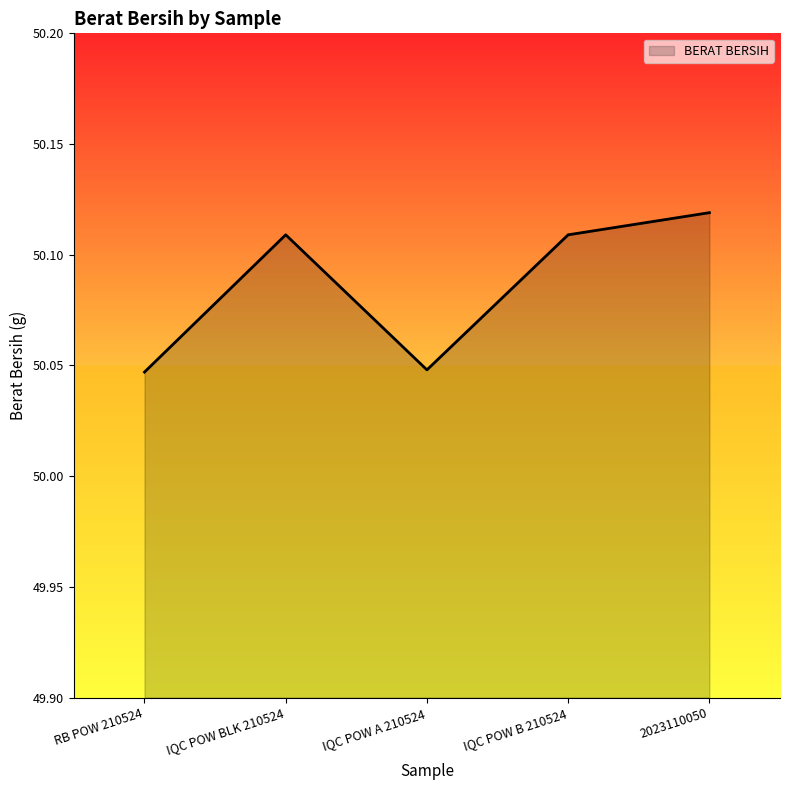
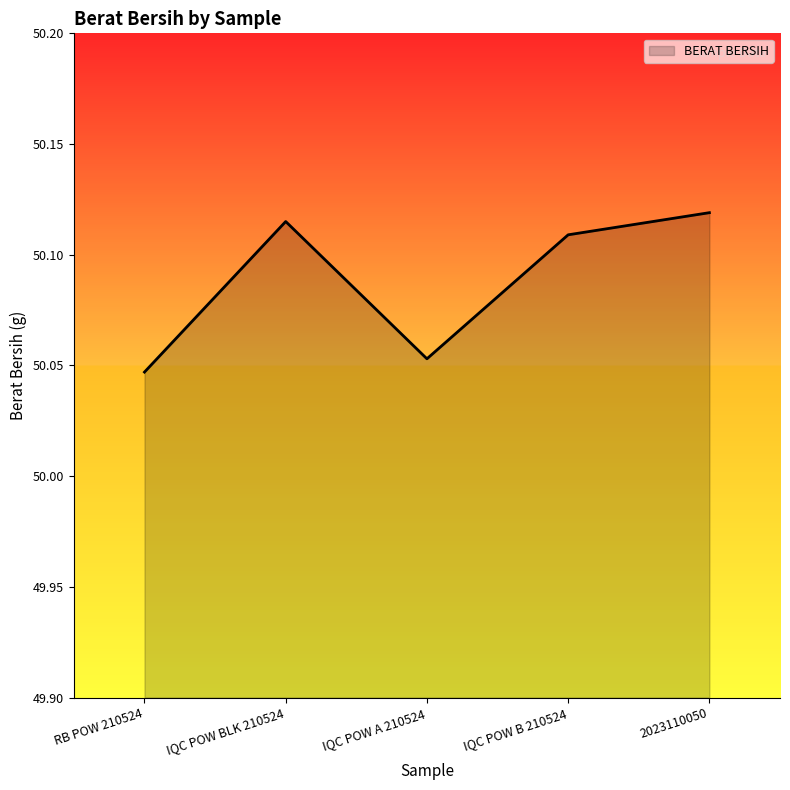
  {
    "RB POW 210524": 50.047,
-   "IQC POW BLK 210524": 50.109,
-   "IQC POW A 210524": 50.048,
+   "IQC POW BLK 210524": 50.115,
+   "IQC POW A 210524": 50.053,
    "IQC POW B 210524": 50.109,
    "2023110050": 50.119
  }
